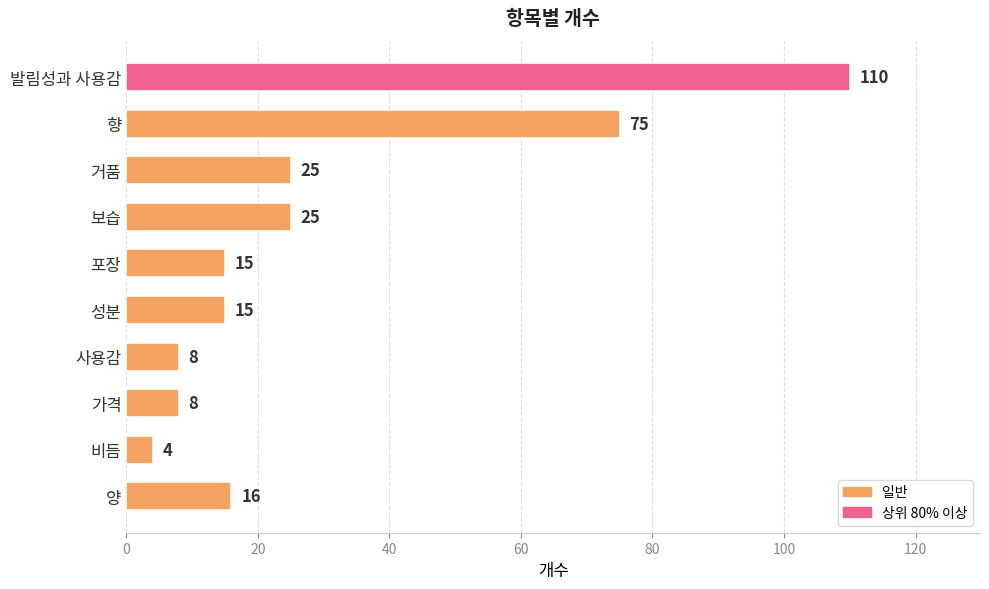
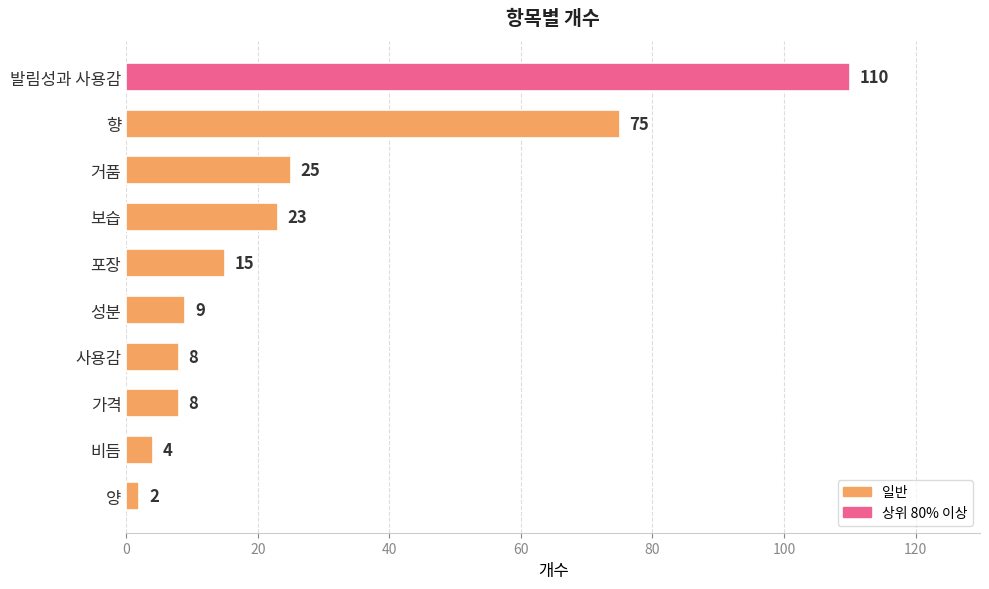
  {
    "발림성과 사용감": 110,
    "향": 75,
    "거품": 25,
-   "보습": 25,
+   "보습": 23,
    "포장": 15,
-   "성분": 15,
+   "성분": 9,
    "사용감": 8,
    "가격": 8,
    "비듬": 4,
-   "양": 16
+   "양": 2
  }
